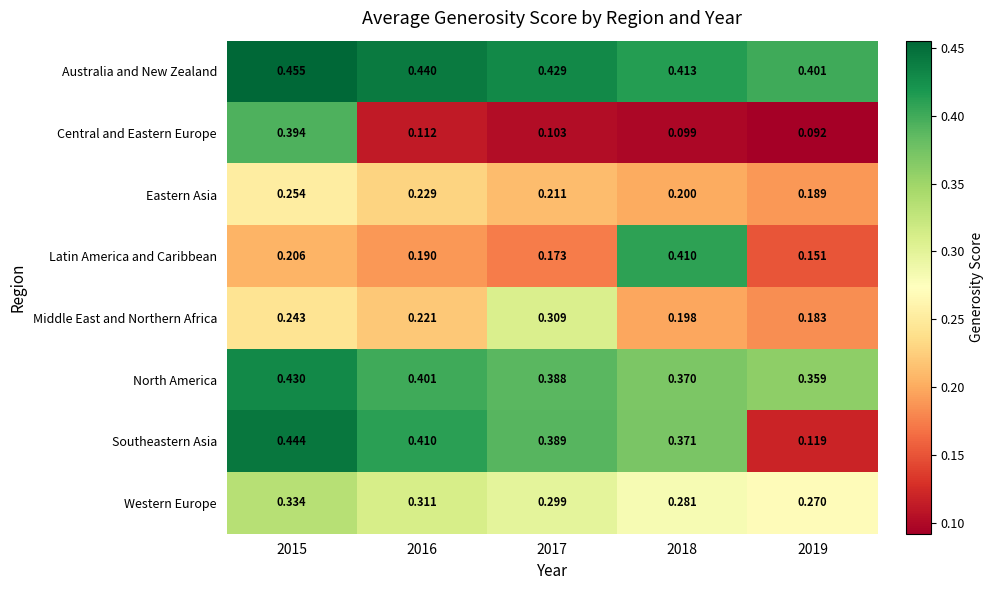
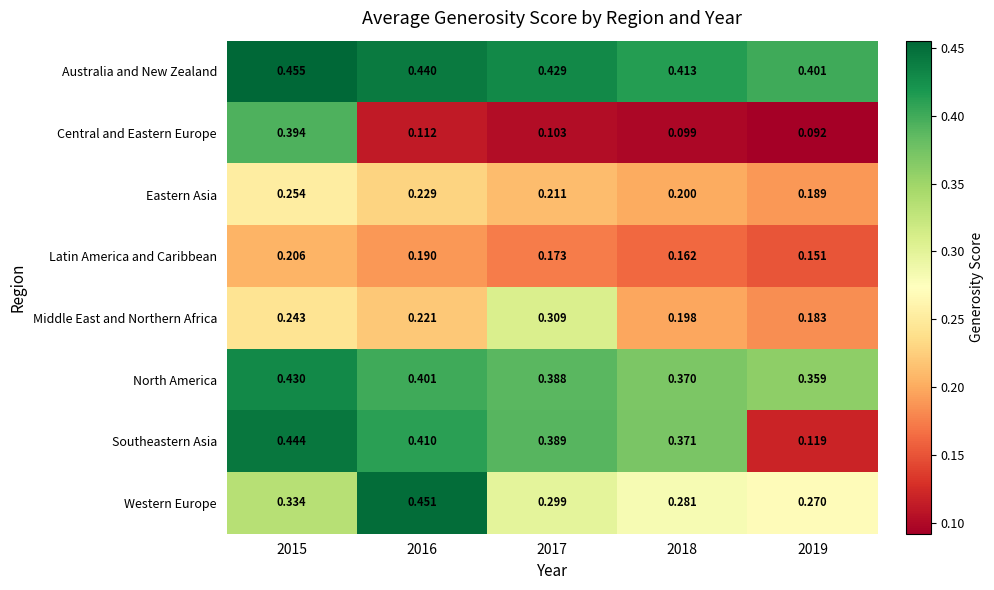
  {
    "Australia and New Zealand": {
      "2015": 0.455,
      "2016": 0.440,
      "2017": 0.429,
      "2018": 0.413,
      "2019": 0.401
    },
    "Central and Eastern Europe": {
      "2015": 0.394,
      "2016": 0.112,
      "2017": 0.103,
      "2018": 0.099,
      "2019": 0.092
    },
    "Eastern Asia": {
      "2015": 0.254,
      "2016": 0.229,
      "2017": 0.211,
      "2018": 0.200,
      "2019": 0.189
    },
    "Latin America and Caribbean": {
      "2015": 0.206,
      "2016": 0.190,
      "2017": 0.173,
-     "2018": 0.410,
+     "2018": 0.162,
      "2019": 0.151
    },
    "Middle East and Northern Africa": {
      "2015": 0.243,
      "2016": 0.221,
      "2017": 0.309,
      "2018": 0.198,
      "2019": 0.183
    },
    "North America": {
      "2015": 0.430,
      "2016": 0.401,
      "2017": 0.388,
      "2018": 0.370,
      "2019": 0.359
    },
    "Southeastern Asia": {
      "2015": 0.444,
      "2016": 0.410,
      "2017": 0.389,
      "2018": 0.371,
      "2019": 0.119
    },
    "Western Europe": {
      "2015": 0.334,
-     "2016": 0.311,
+     "2016": 0.451,
      "2017": 0.299,
      "2018": 0.281,
      "2019": 0.270
    }
  }
